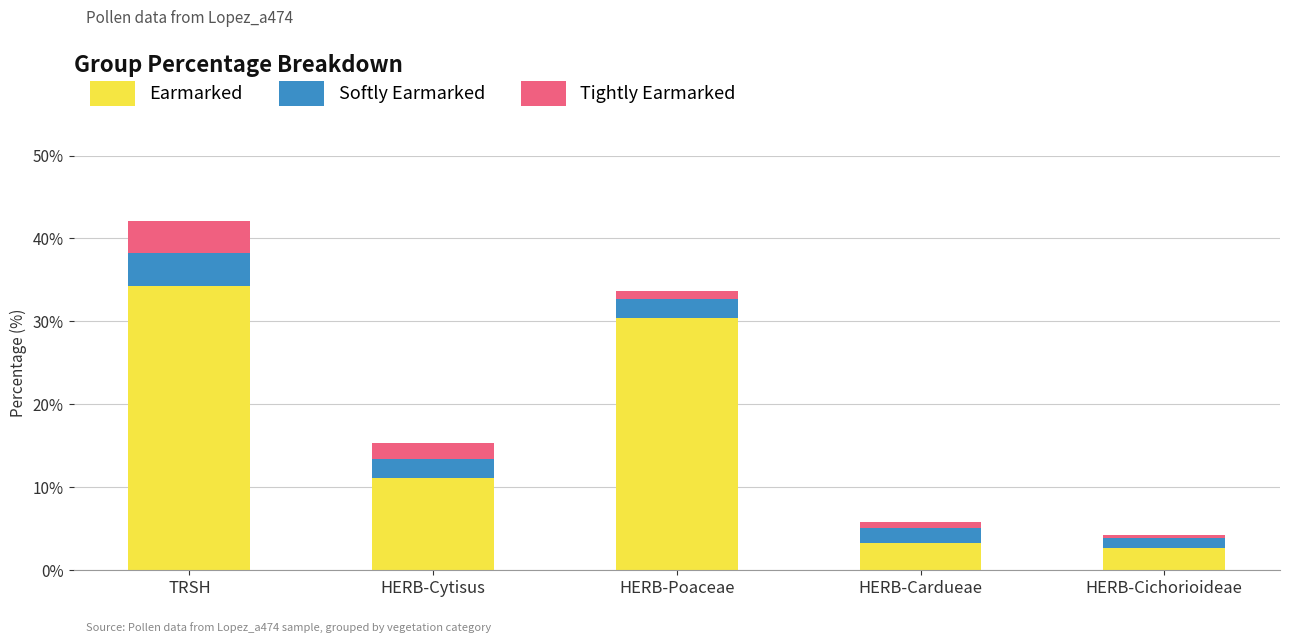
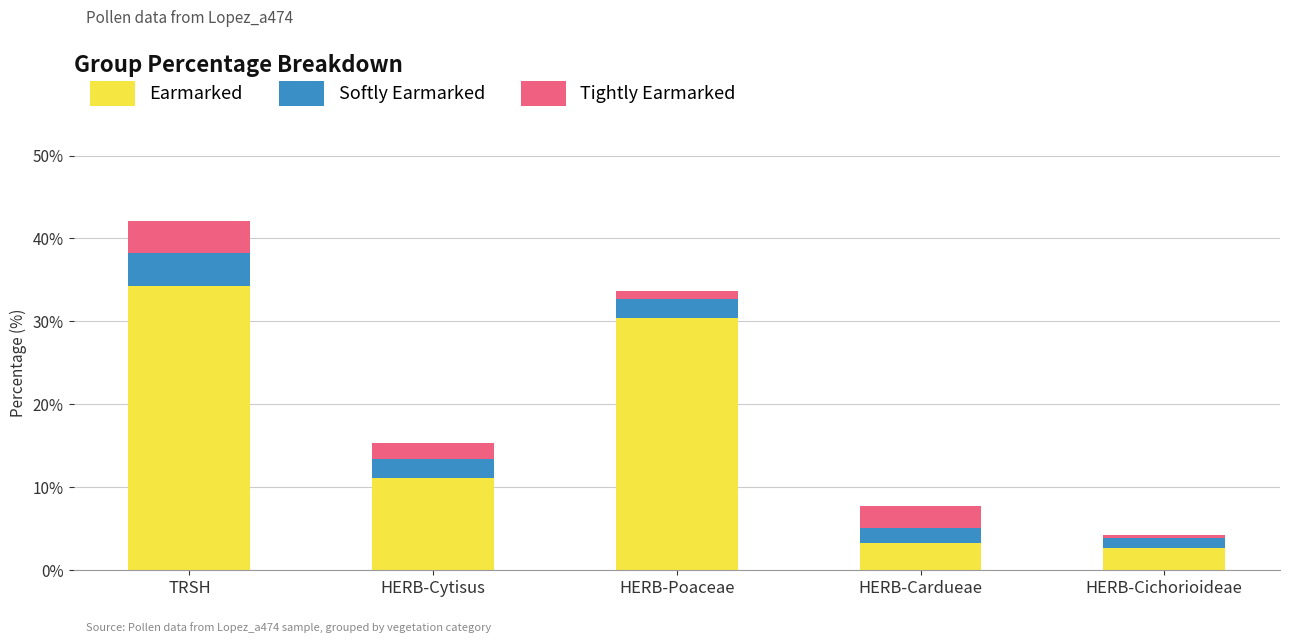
  {
    "Earmarked": {
      "TRSH": "34%",
      "HERB-Cytisus": "11%",
      "HERB-Poaceae": "30%",
      "HERB-Cardueae": "3%",
      "HERB-Cichorioideae": "3%"
    },
    "Softly Earmarked": {
      "TRSH": "4%",
      "HERB-Cytisus": "2%",
      "HERB-Poaceae": "2%",
      "HERB-Cardueae": "2%",
      "HERB-Cichorioideae": "1%"
    },
    "Tightly Earmarked": {
      "TRSH": "4%",
      "HERB-Cytisus": "2%",
      "HERB-Poaceae": "1%",
-     "HERB-Cardueae": "1%",
+     "HERB-Cardueae": "3%",
      "HERB-Cichorioideae": "0%"
    }
  }
